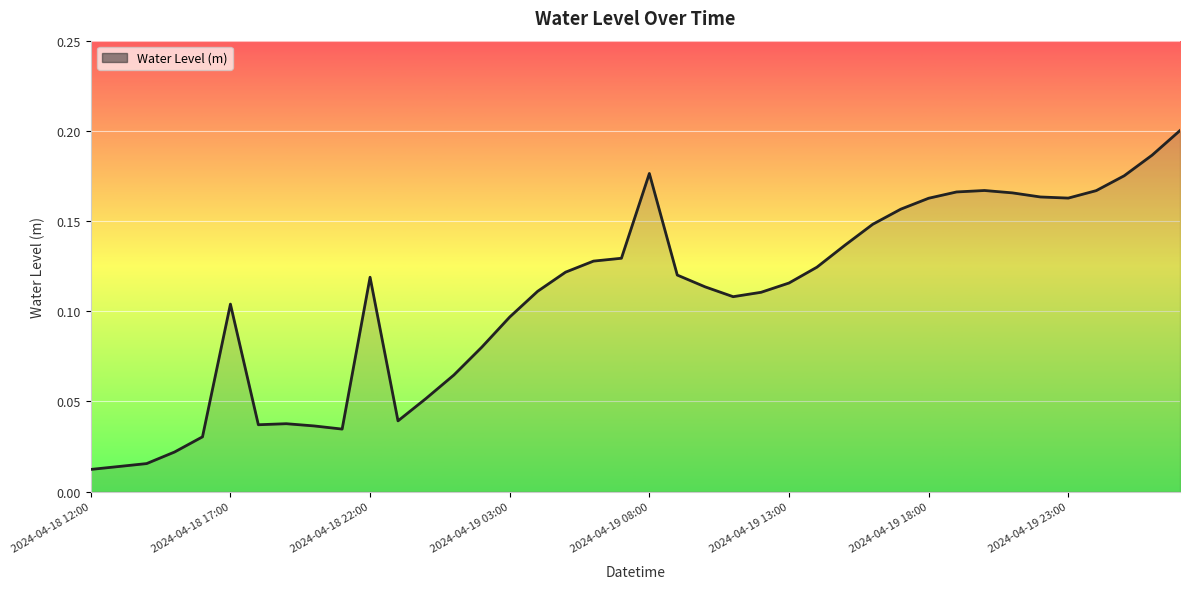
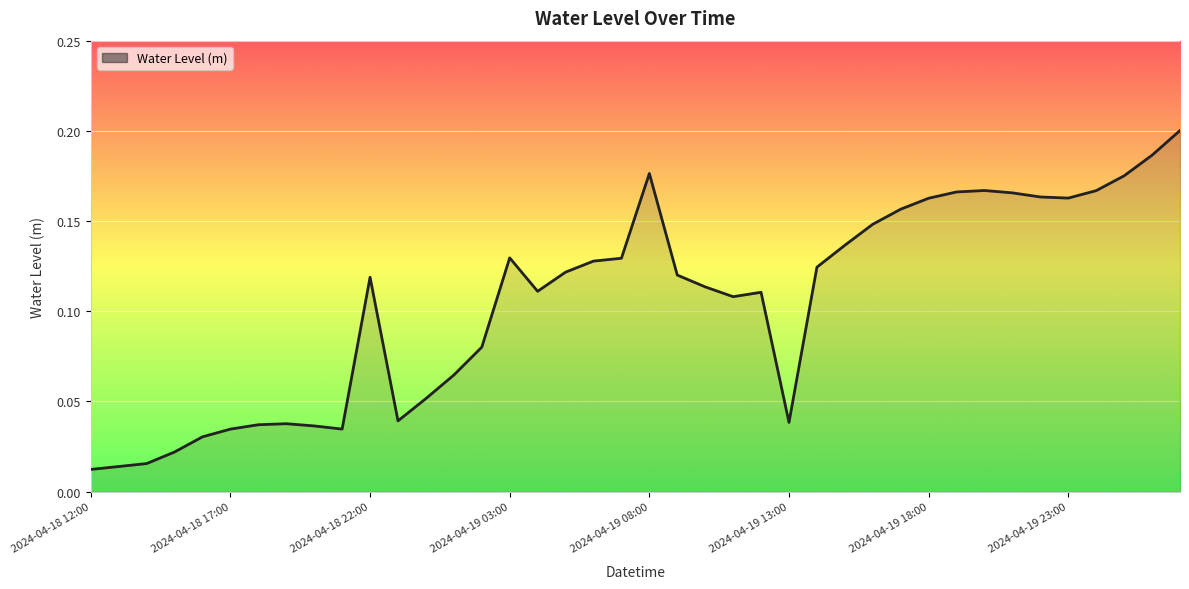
  {
    "2024-04-18 12:00": 0.012,
-   "2024-04-18 17:00": 0.104,
+   "2024-04-18 17:00": 0.035,
    "2024-04-18 22:00": 0.119,
-   "2024-04-19 03:00": 0.097,
+   "2024-04-19 03:00": 0.130,
    "2024-04-19 08:00": 0.176,
-   "2024-04-19 13:00": 0.116,
+   "2024-04-19 13:00": 0.038,
    "2024-04-19 18:00": 0.163,
    "2024-04-19 23:00": 0.163
  }
